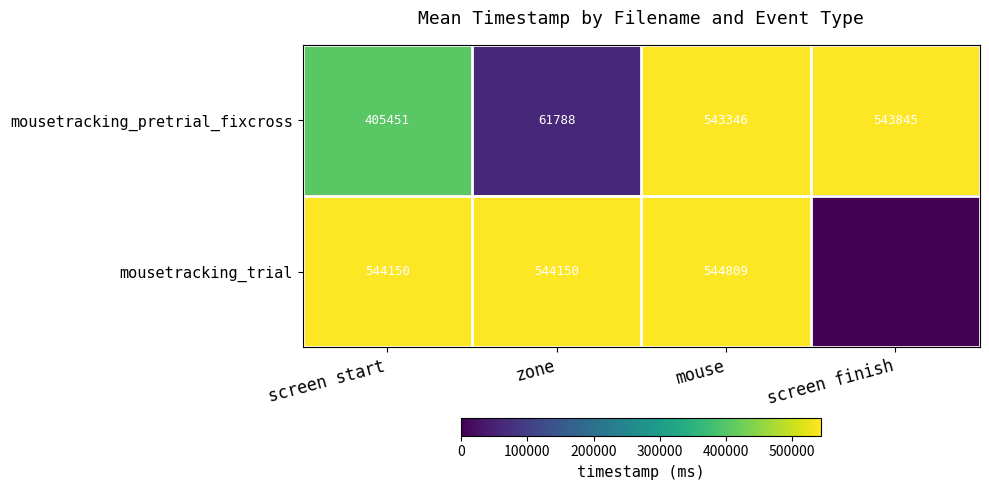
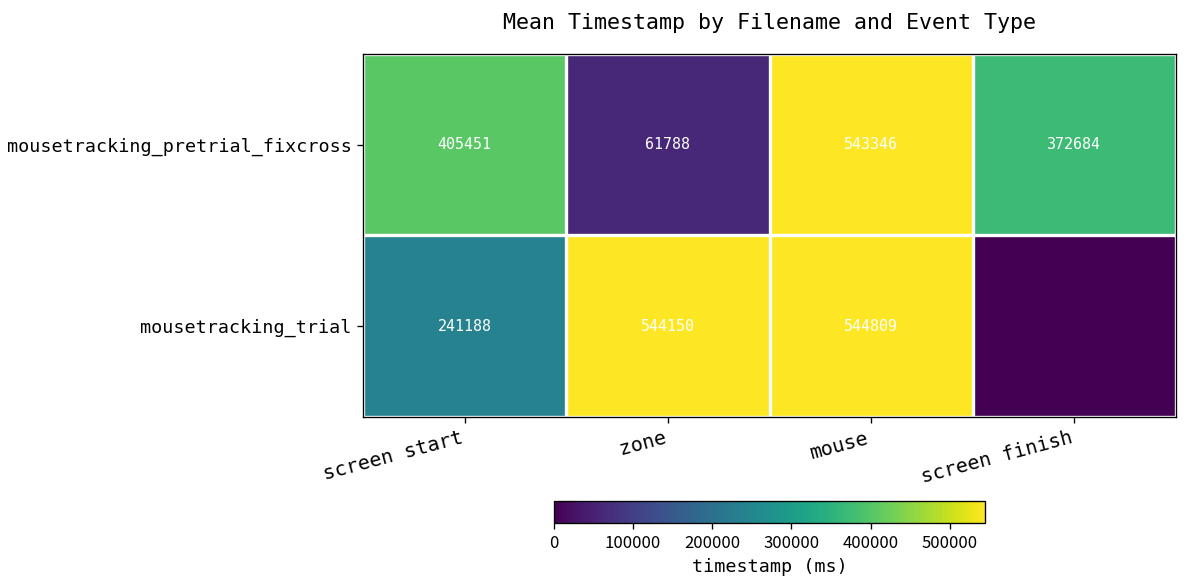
  {
    "mousetracking_pretrial_fixcross": {
      "screen start": 405451,
      "zone": 61788,
      "mouse": 543346,
-     "screen finish": 543845
+     "screen finish": 372684
    },
    "mousetracking_trial": {
-     "screen start": 544150,
+     "screen start": 241188,
      "zone": 544150,
      "mouse": 544809
    }
  }
